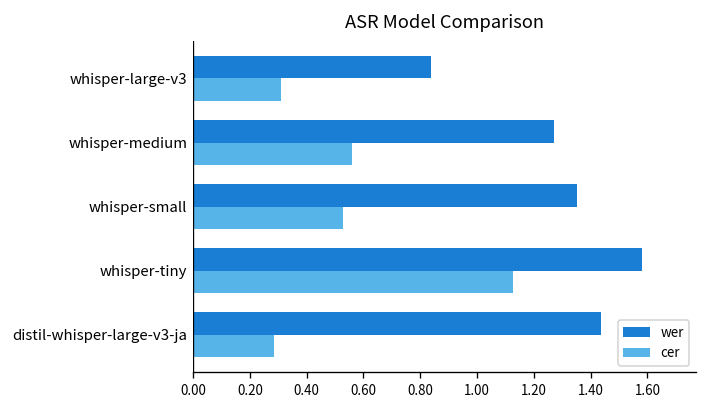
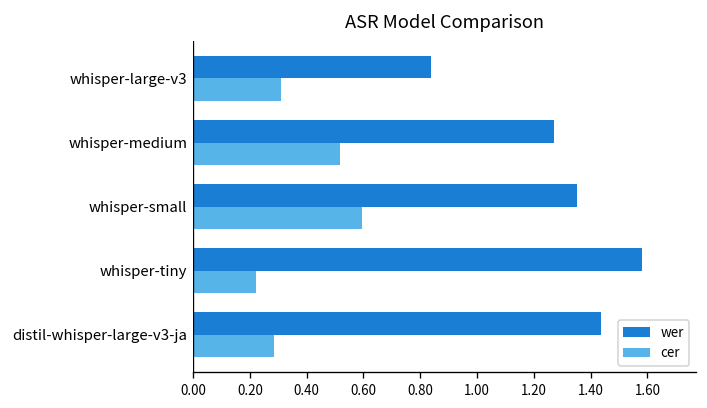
  {
    "wer": {
      "whisper-large-v3": 0.84,
      "whisper-medium": 1.27,
      "whisper-small": 1.35,
      "whisper-tiny": 1.58,
      "distil-whisper-large-v3-ja": 1.44
    },
    "cer": {
      "whisper-large-v3": 0.31,
-     "whisper-medium": 0.56,
-     "whisper-small": 0.53,
-     "whisper-tiny": 1.13,
+     "whisper-medium": 0.52,
+     "whisper-small": 0.60,
+     "whisper-tiny": 0.22,
      "distil-whisper-large-v3-ja": 0.28
    }
  }
